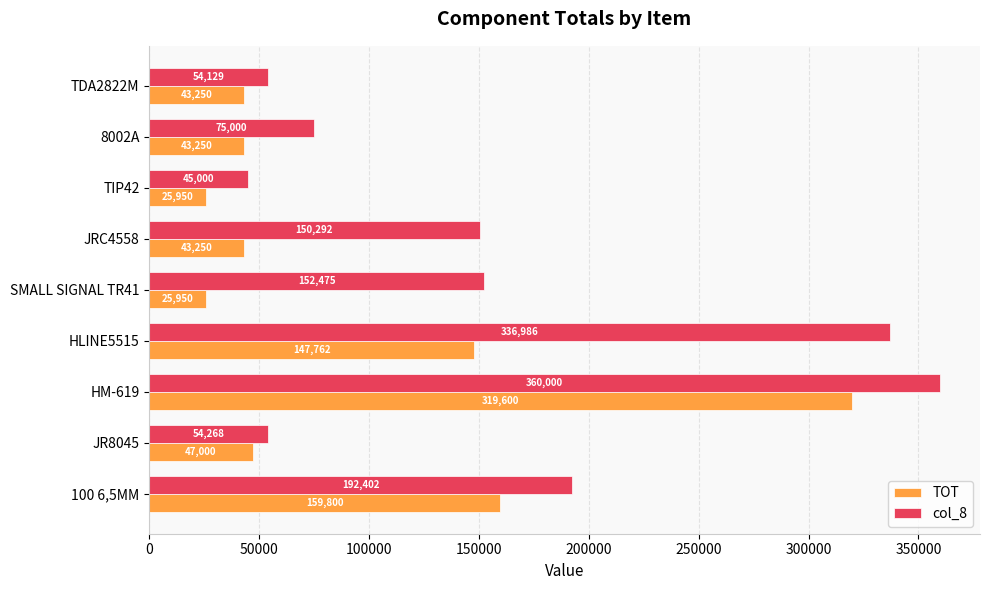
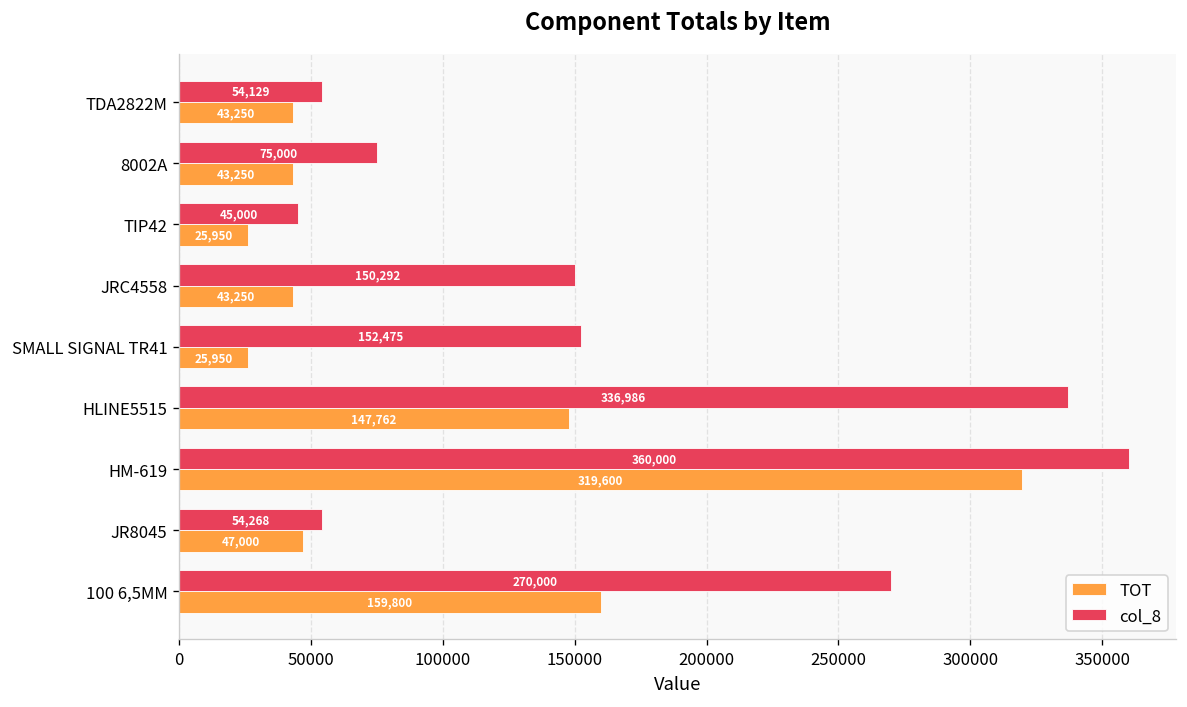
  {
    "TOT": {
      "TDA2822M": "43,250",
      "8002A": "43,250",
      "TIP42": "25,950",
      "JRC4558": "43,250",
      "SMALL SIGNAL TR41": "25,950",
      "HLINE5515": "147,762",
      "HM-619": "319,600",
      "JR8045": "47,000",
      "100 6,5MM": "159,800"
    },
    "col_8": {
      "TDA2822M": "54,129",
      "8002A": "75,000",
      "TIP42": "45,000",
      "JRC4558": "150,292",
      "SMALL SIGNAL TR41": "152,475",
      "HLINE5515": "336,986",
      "HM-619": "360,000",
      "JR8045": "54,268",
-     "100 6,5MM": "192,402"
+     "100 6,5MM": "270,000"
    }
  }
